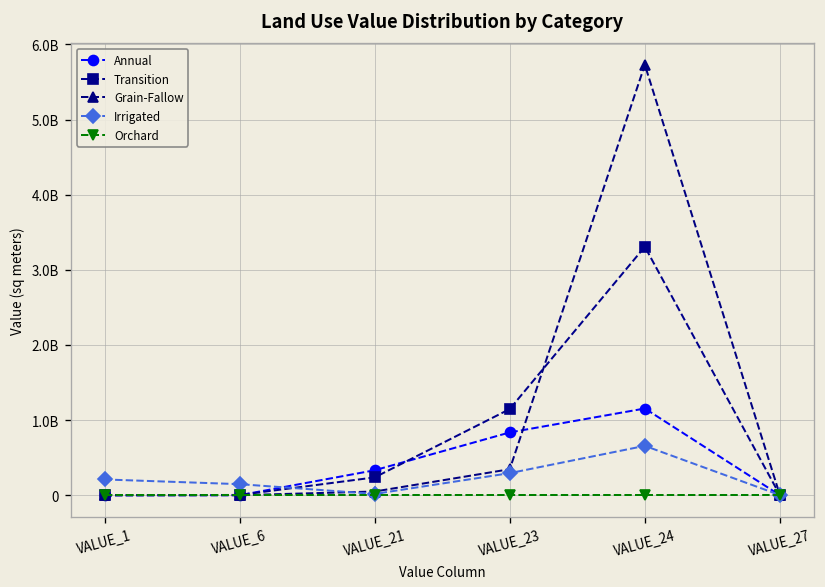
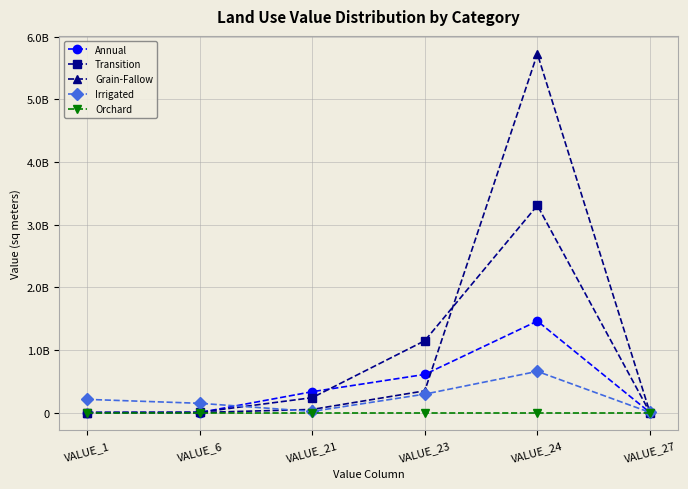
  {
    "Annual": {
      "VALUE_21": 300000000,
-     "VALUE_23": 800000000,
-     "VALUE_24": 1200000000
+     "VALUE_23": 600000000,
+     "VALUE_24": 1500000000
    },
    "Irrigated": {
      "VALUE_1": 200000000,
      "VALUE_6": 100000000,
      "VALUE_23": 300000000,
      "VALUE_24": 700000000
    },
    "Orchard": {
      "VALUE_23": 0,
      "VALUE_24": 0
    }
  }
